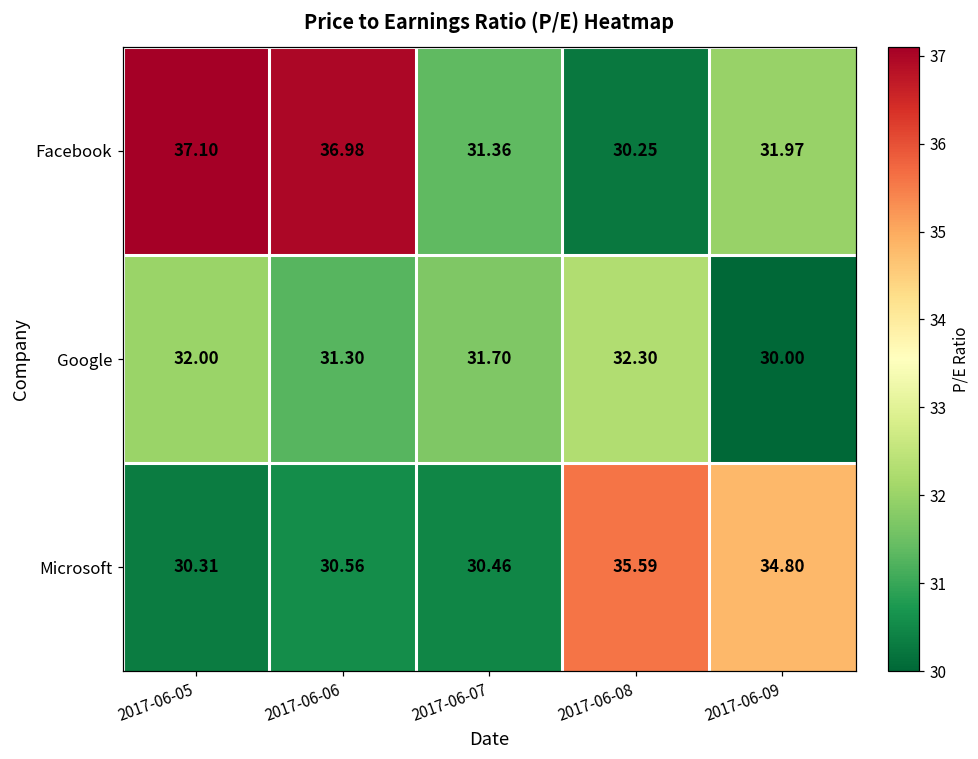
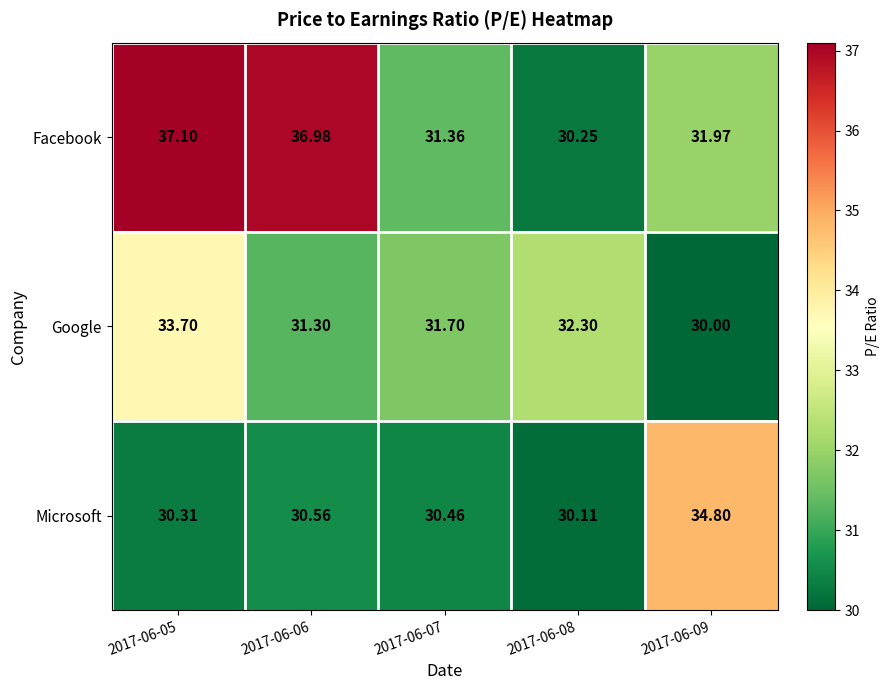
  {
    "Facebook": {
      "2017-06-05": 37.10,
      "2017-06-06": 36.98,
      "2017-06-07": 31.36,
      "2017-06-08": 30.25,
      "2017-06-09": 31.97
    },
    "Google": {
-     "2017-06-05": 32.00,
+     "2017-06-05": 33.70,
      "2017-06-06": 31.30,
      "2017-06-07": 31.70,
      "2017-06-08": 32.30,
      "2017-06-09": 30.00
    },
    "Microsoft": {
      "2017-06-05": 30.31,
      "2017-06-06": 30.56,
      "2017-06-07": 30.46,
-     "2017-06-08": 35.59,
+     "2017-06-08": 30.11,
      "2017-06-09": 34.80
    }
  }
